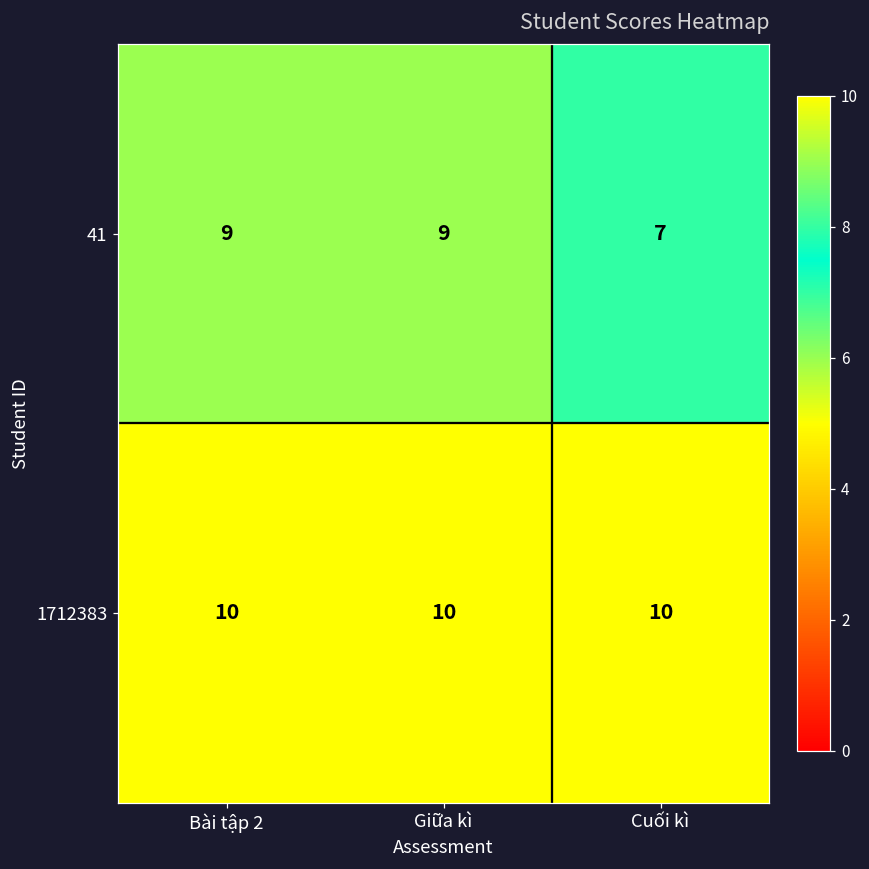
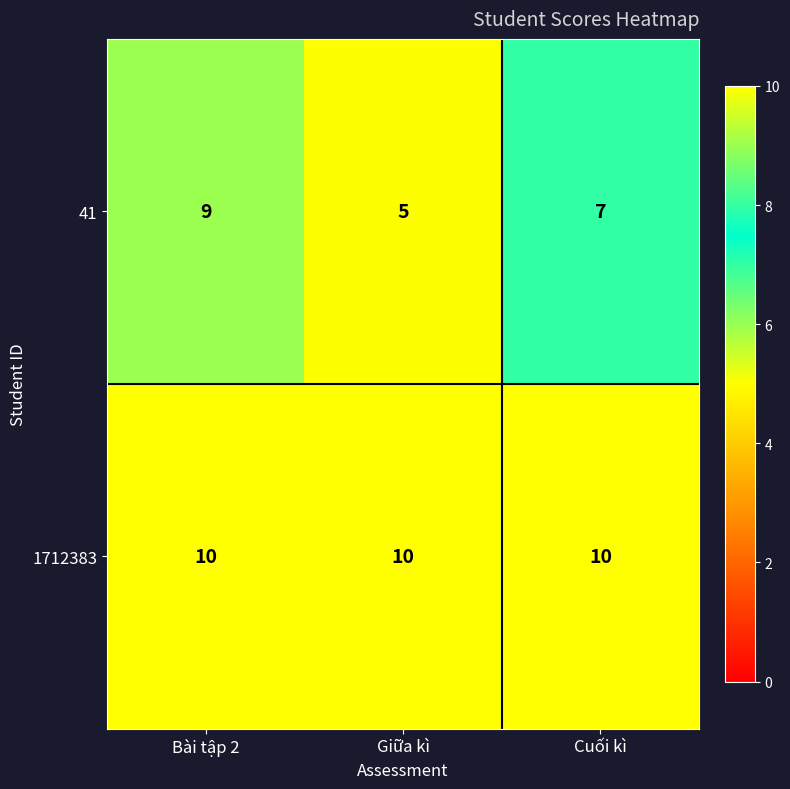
  {
    "41": {
      "Bài tập 2": 9,
-     "Giữa kì": 9,
+     "Giữa kì": 5,
      "Cuối kì": 7
    },
    "1712383": {
      "Bài tập 2": 10,
      "Giữa kì": 10,
      "Cuối kì": 10
    }
  }
